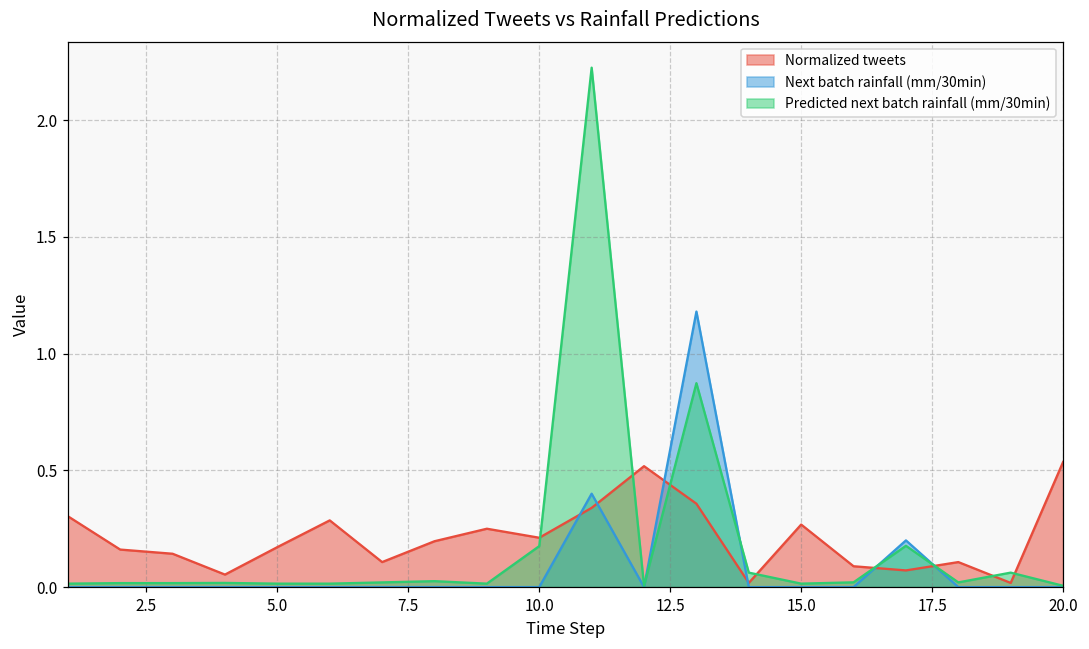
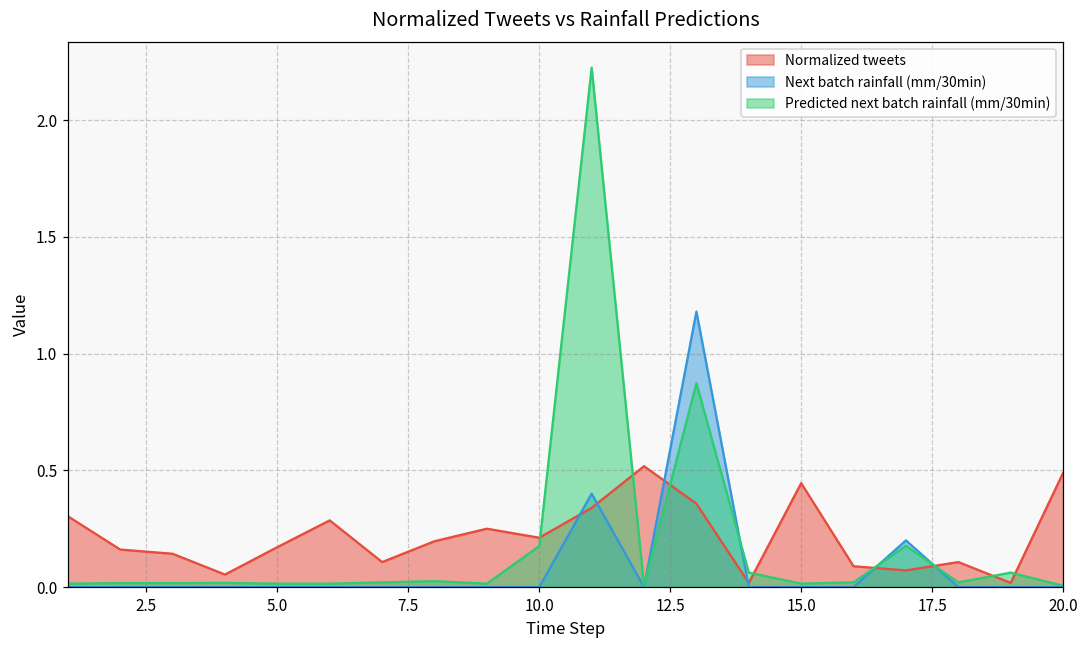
  {
    "Normalized tweets": {
      "5.0": 0.17,
      "10.0": 0.21,
-     "15.0": 0.27,
-     "20.0": 0.54
+     "15.0": 0.45,
+     "20.0": 0.49
    },
    "Next batch rainfall (mm/30min)": {
      "5.0": 0.00,
      "10.0": 0.00,
      "15.0": 0.00
    },
    "Predicted next batch rainfall (mm/30min)": {
      "5.0": 0.01,
      "10.0": 0.18,
      "15.0": 0.01
    }
  }
